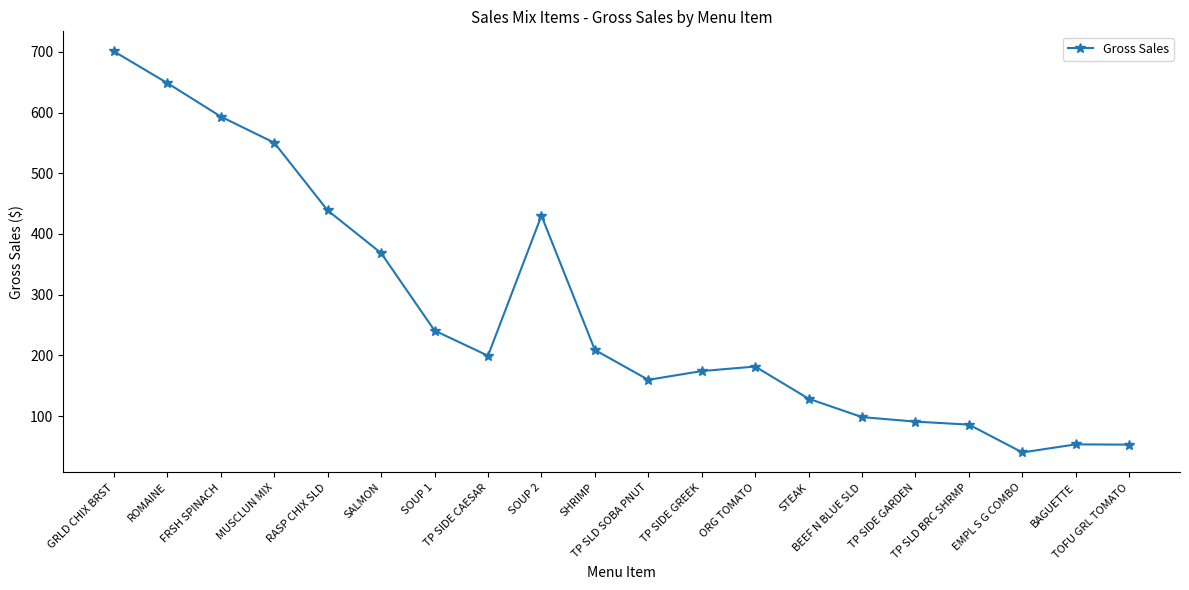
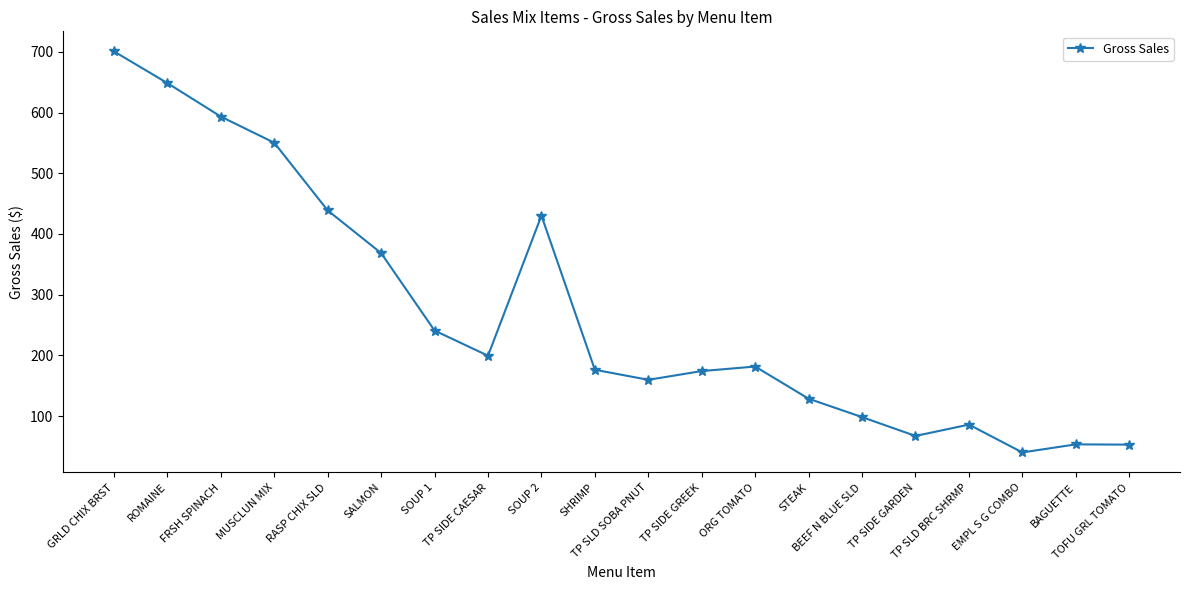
  {
    "GRLD CHIX BRST": 700,
    "ROMAINE": 650,
    "FRSH SPINACH": 590,
    "MUSCLUN MIX": 550,
    "RASP CHIX SLD": 440,
    "SALMON": 370,
    "SOUP 1": 240,
    "TP SIDE CAESAR": 200,
    "SOUP 2": 430,
-   "SHRIMP": 210,
+   "SHRIMP": 180,
    "TP SLD SOBA PNUT": 160,
    "TP SIDE GREEK": 170,
    "ORG TOMATO": 180,
    "STEAK": 130,
    "BEEF N BLUE SLD": 100,
-   "TP SIDE GARDEN": 90,
+   "TP SIDE GARDEN": 70,
    "TP SLD BRC SHRMP": 90,
    "EMPL S G COMBO": 40,
    "BAGUETTE": 50,
    "TOFU GRL TOMATO": 50
  }
